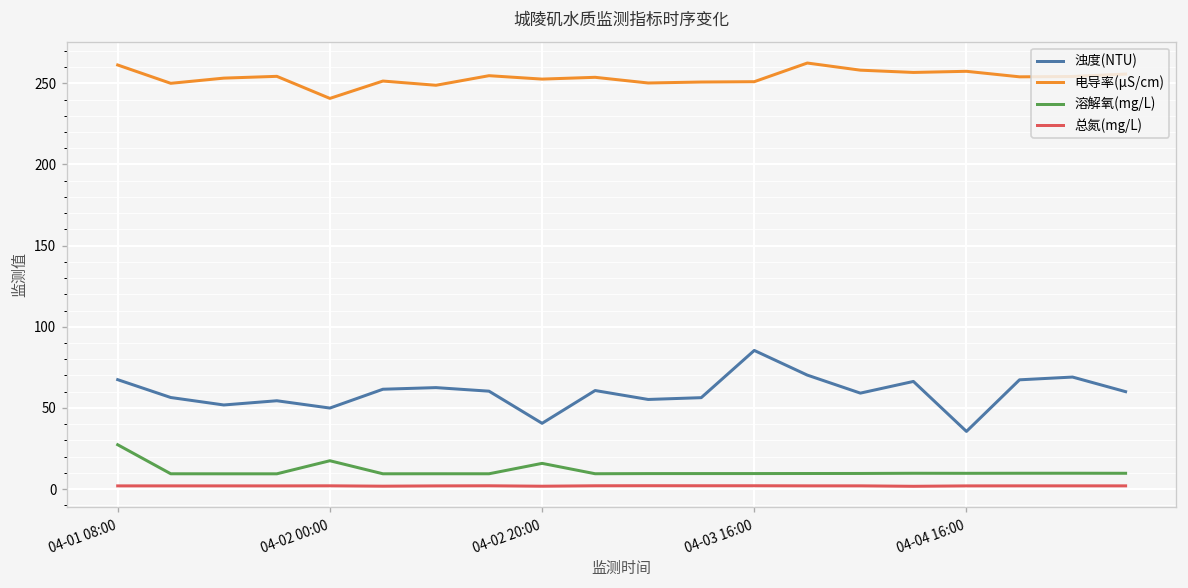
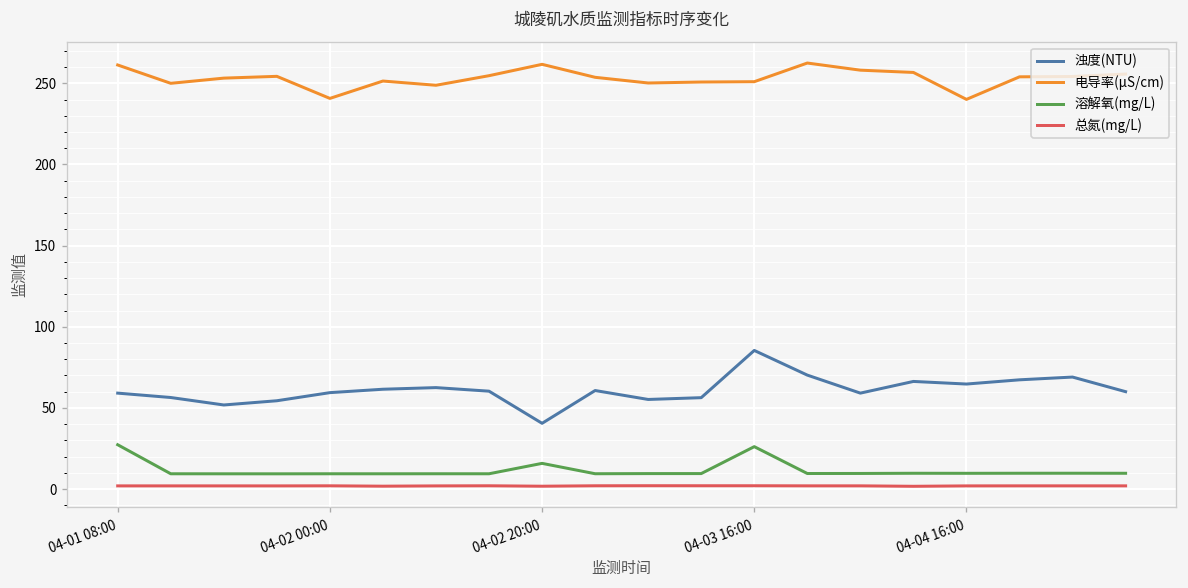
  {
    "浊度(NTU)": {
-     "04-01 08:00": 67,
-     "04-02 00:00": 50,
+     "04-01 08:00": 59,
+     "04-02 00:00": 59,
      "04-02 20:00": 41,
      "04-03 16:00": 85,
-     "04-04 16:00": 36
+     "04-04 16:00": 65
    },
    "电导率(μS/cm)": {
      "04-01 08:00": 261,
      "04-02 00:00": 241,
-     "04-02 20:00": 253,
+     "04-02 20:00": 262,
      "04-03 16:00": 251,
-     "04-04 16:00": 257
+     "04-04 16:00": 240
    },
    "溶解氧(mg/L)": {
      "04-01 08:00": 27,
-     "04-02 00:00": 17,
+     "04-02 00:00": 9,
      "04-02 20:00": 16,
-     "04-03 16:00": 10,
+     "04-03 16:00": 26,
      "04-04 16:00": 10
    },
    "总氮(mg/L)": {
      "04-01 08:00": 2,
      "04-02 00:00": 2,
      "04-02 20:00": 2,
      "04-03 16:00": 2,
      "04-04 16:00": 2
    }
  }
